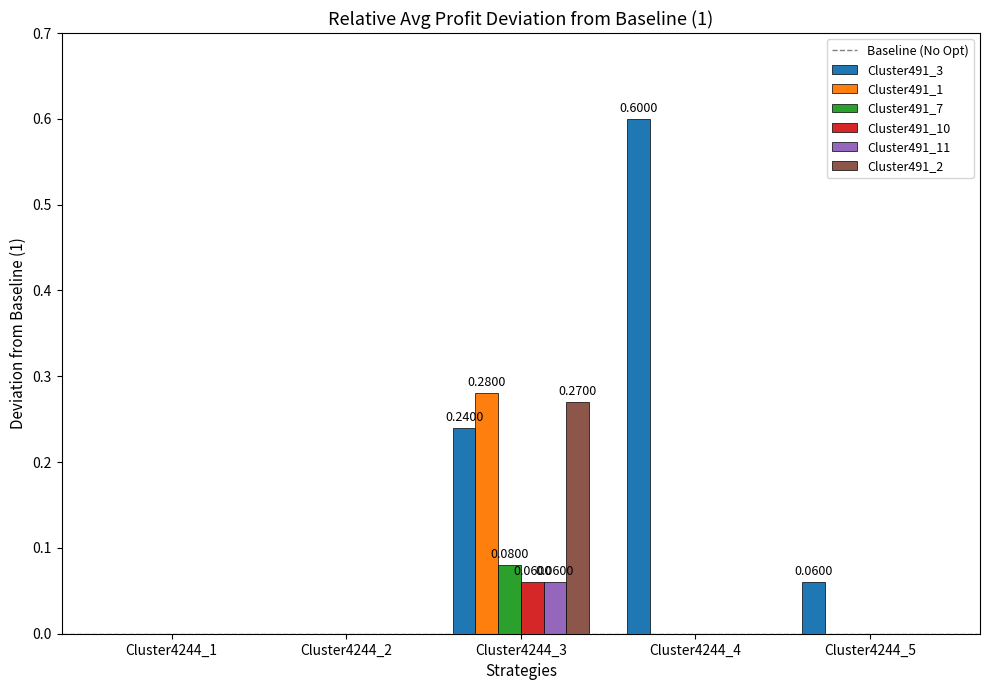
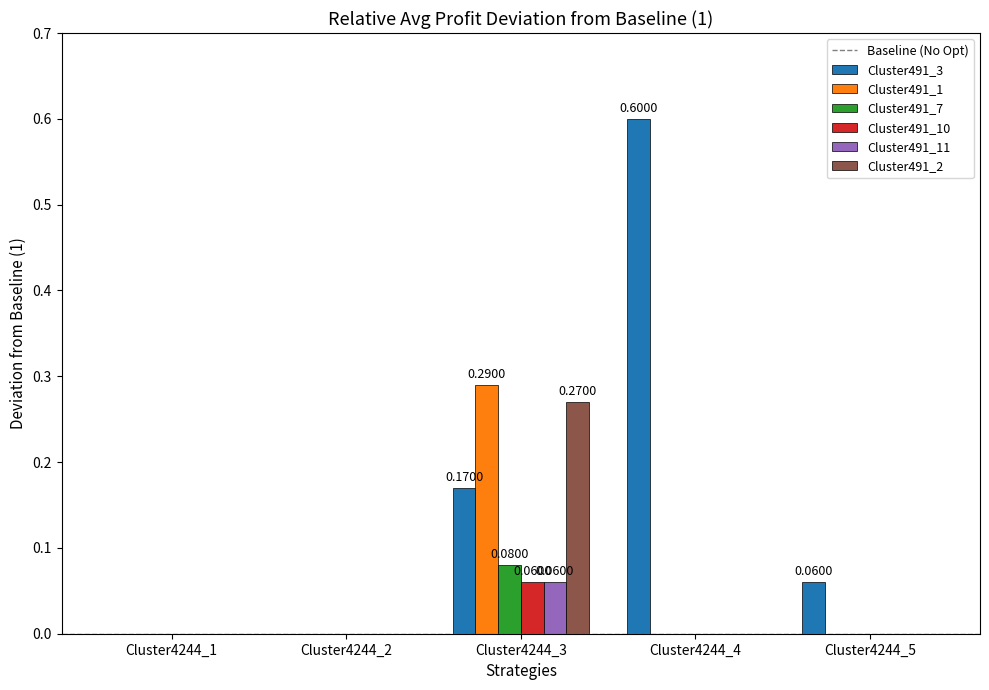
  {
    "Cluster491_3": {
-     "Cluster4244_3": 0.2400,
+     "Cluster4244_3": 0.1700,
      "Cluster4244_4": 0.6000,
      "Cluster4244_5": 0.0600
    },
    "Cluster491_1": {
-     "Cluster4244_3": 0.2800
+     "Cluster4244_3": 0.2900
    },
    "Cluster491_7": {
      "Cluster4244_3": 0.0800
    },
    "Cluster491_10": {
      "Cluster4244_1": 0.00,
      "Cluster4244_2": 0.00,
      "Cluster4244_4": 0.00,
      "Cluster4244_5": 0.00
    },
    "Cluster491_11": {
      "Cluster4244_1": 0.00,
      "Cluster4244_2": 0.00,
      "Cluster4244_4": 0.00,
      "Cluster4244_5": 0.00
    },
    "Cluster491_2": {
      "Cluster4244_3": 0.2700
    }
  }
